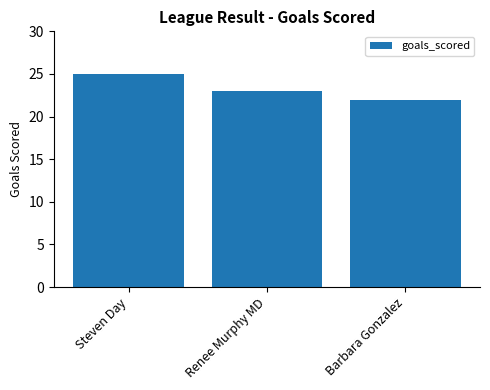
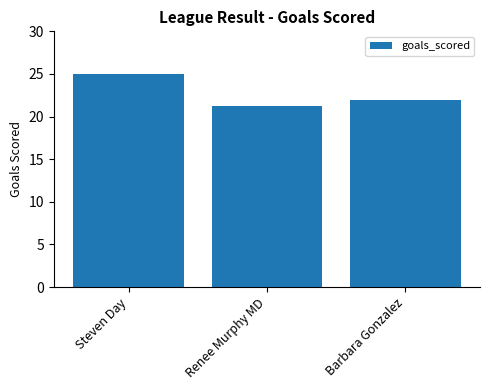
  {
    "Steven Day": 25,
-   "Renee Murphy MD": 23,
+   "Renee Murphy MD": 21,
    "Barbara Gonzalez": 22
  }
